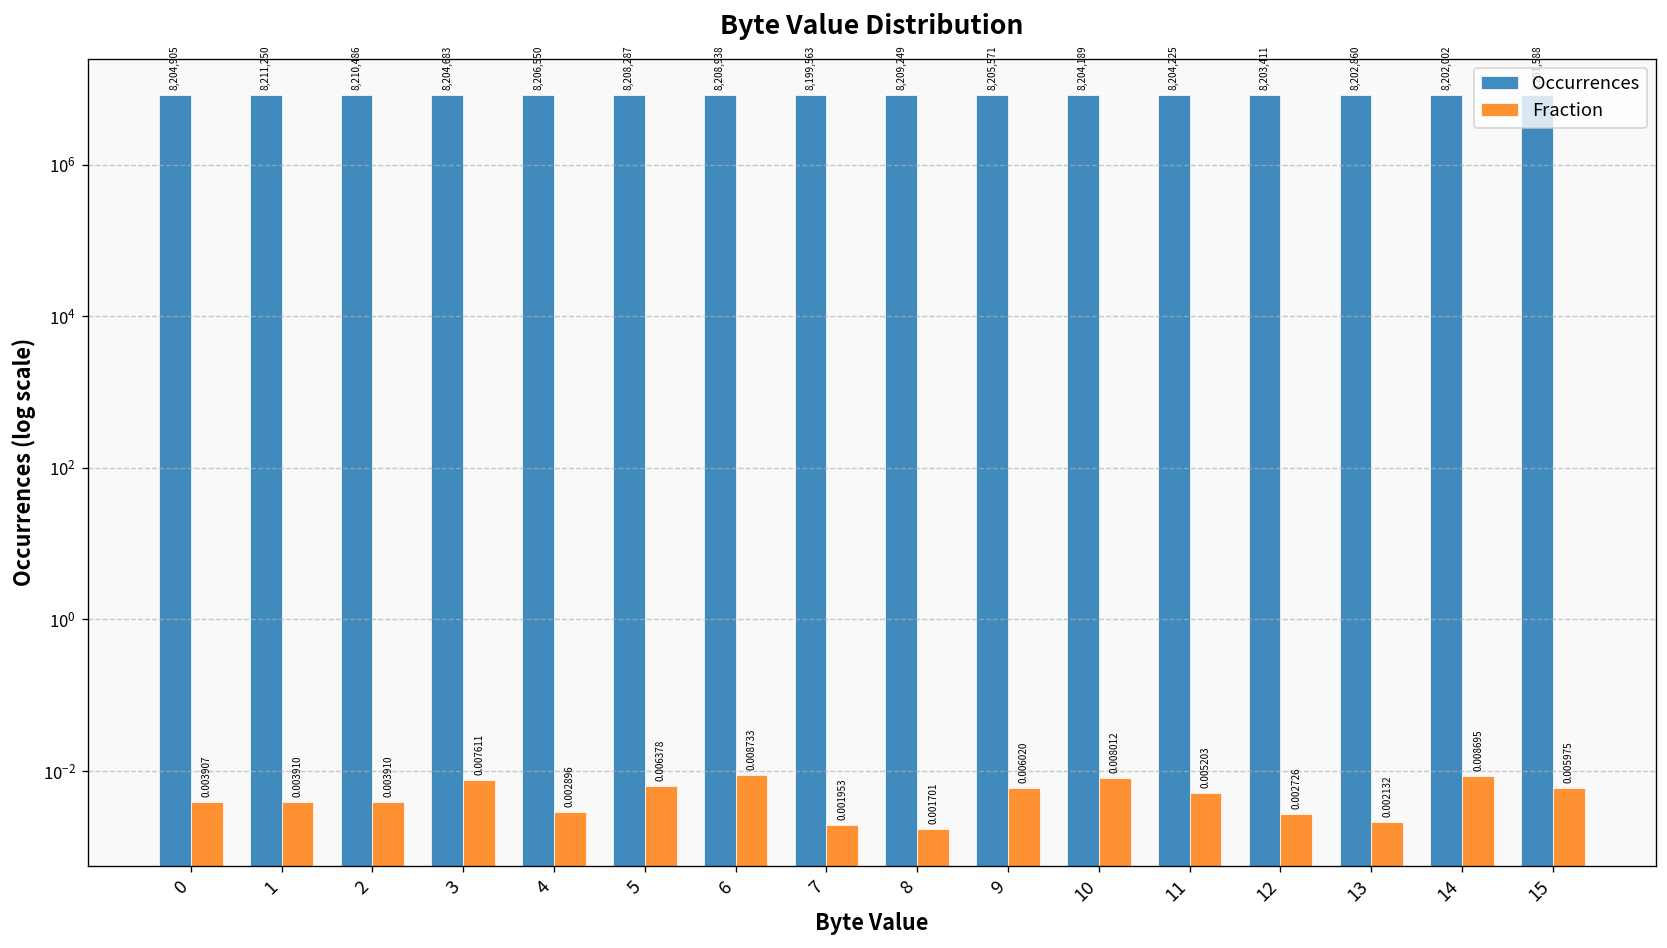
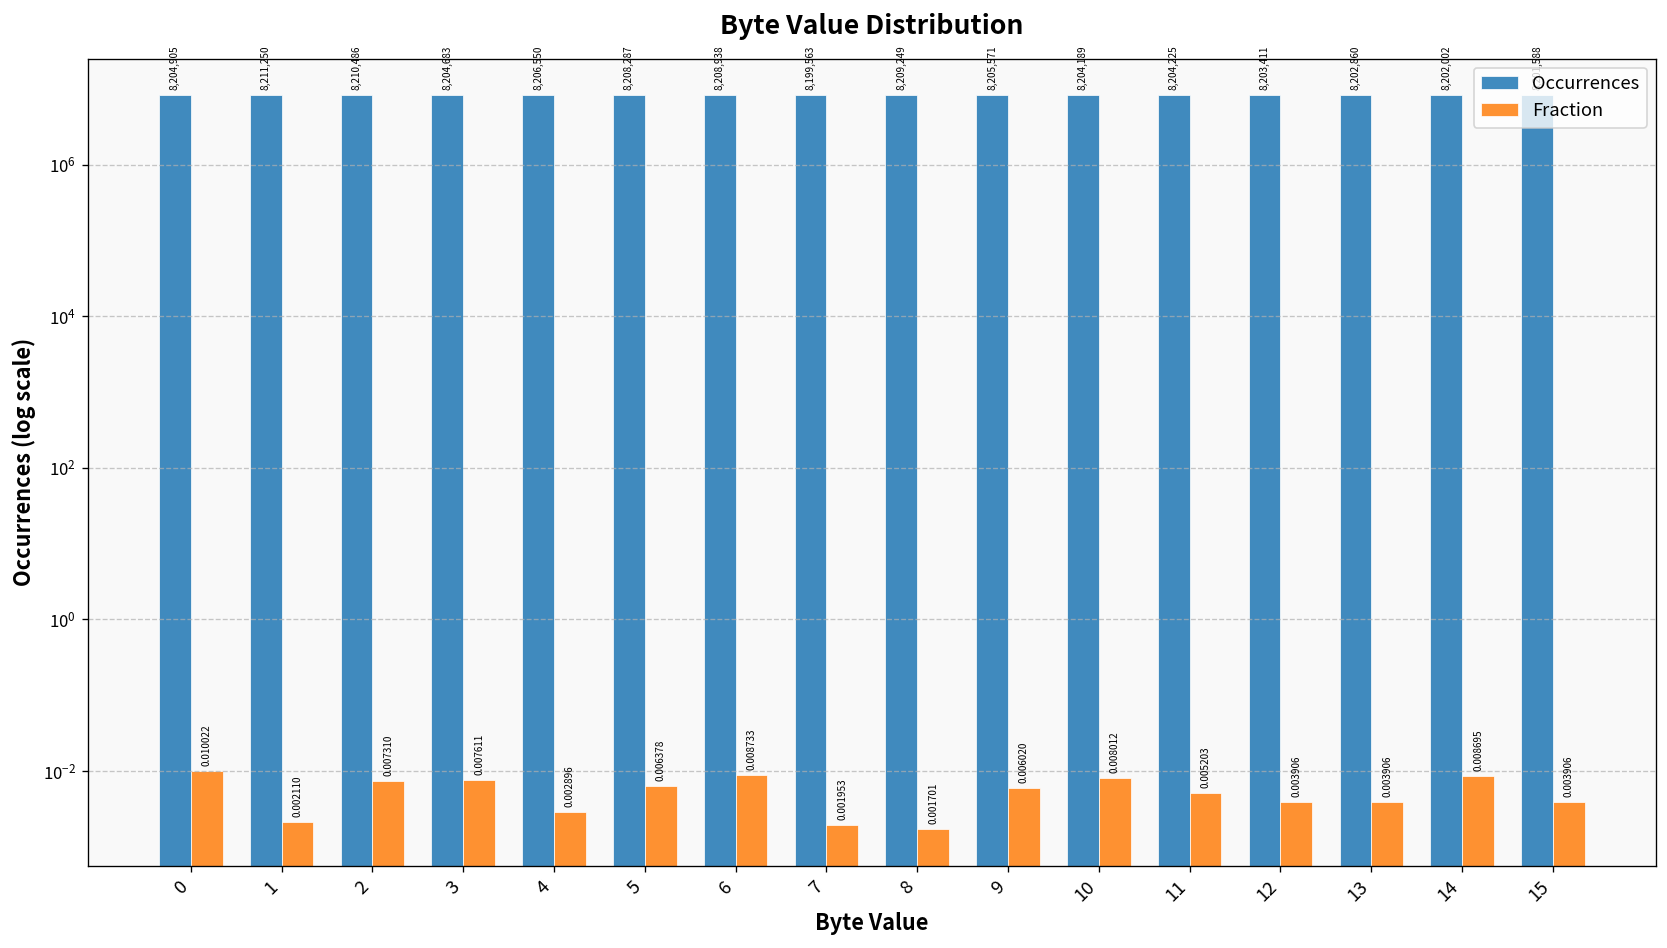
  {
    "Occurrences": {
      "0": "8,204,905",
      "1": "8,211,250",
      "2": "8,210,486",
      "3": "8,204,683",
      "4": "8,206,550",
      "5": "8,208,287",
      "6": "8,208,938",
      "7": "8,199,563",
      "8": "8,209,249",
      "9": "8,205,571",
      "10": "8,204,189",
      "11": "8,204,225",
      "12": "8,203,411",
      "13": "8,202,860",
      "14": "8,202,002"
    },
    "Fraction": {
-     "0": "0.003907",
-     "1": "0.003910",
-     "2": "0.003910",
+     "0": "0.010022",
+     "1": "0.002110",
+     "2": "0.007310",
      "3": "0.007611",
      "4": "0.002896",
      "5": "0.006378",
      "6": "0.008733",
      "7": "0.001953",
      "8": "0.001701",
      "9": "0.006020",
      "10": "0.008012",
      "11": "0.005203",
-     "12": "0.002726",
-     "13": "0.002132",
+     "12": "0.003906",
+     "13": "0.003906",
      "14": "0.008695",
-     "15": "0.005975"
+     "15": "0.003906"
    }
  }
